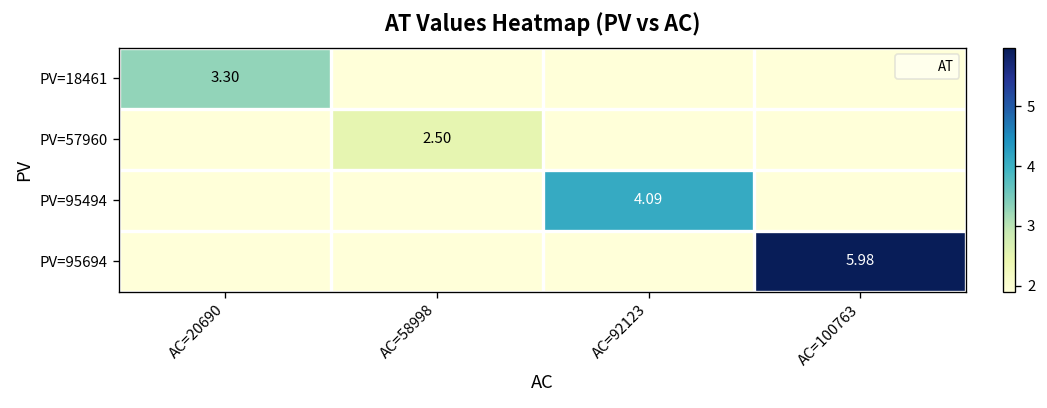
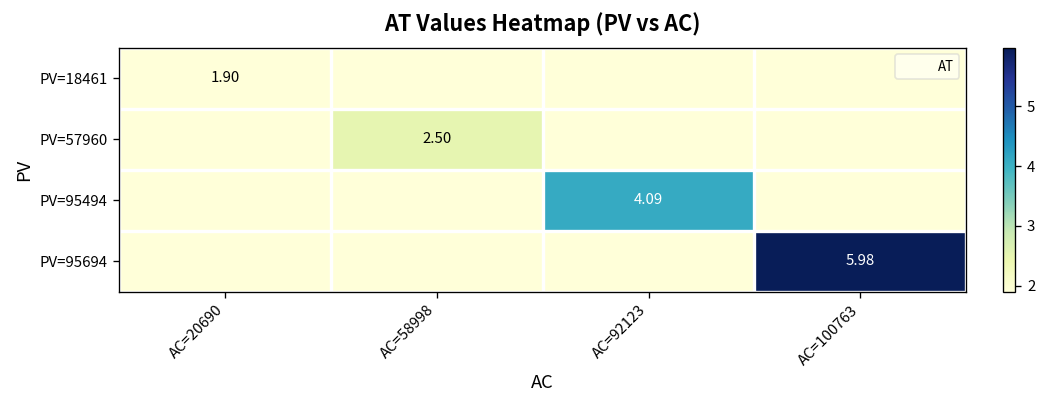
  {
    "PV=18461": {
-     "AC=20690": 3.30
+     "AC=20690": 1.90
    },
    "PV=57960": {
      "AC=58998": 2.50
    },
    "PV=95494": {
      "AC=92123": 4.09
    },
    "PV=95694": {
      "AC=100763": 5.98
    }
  }
